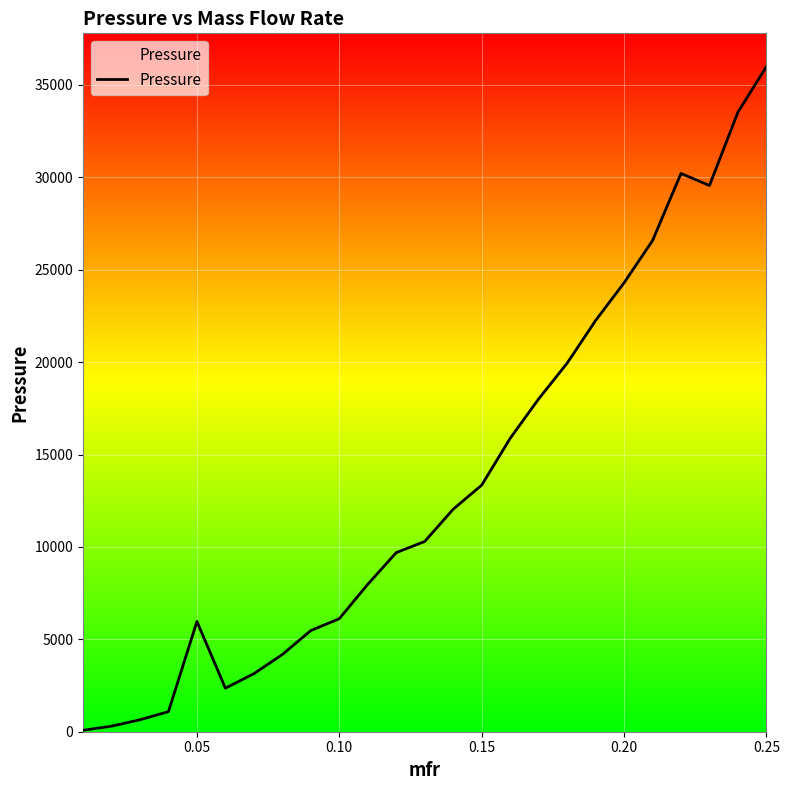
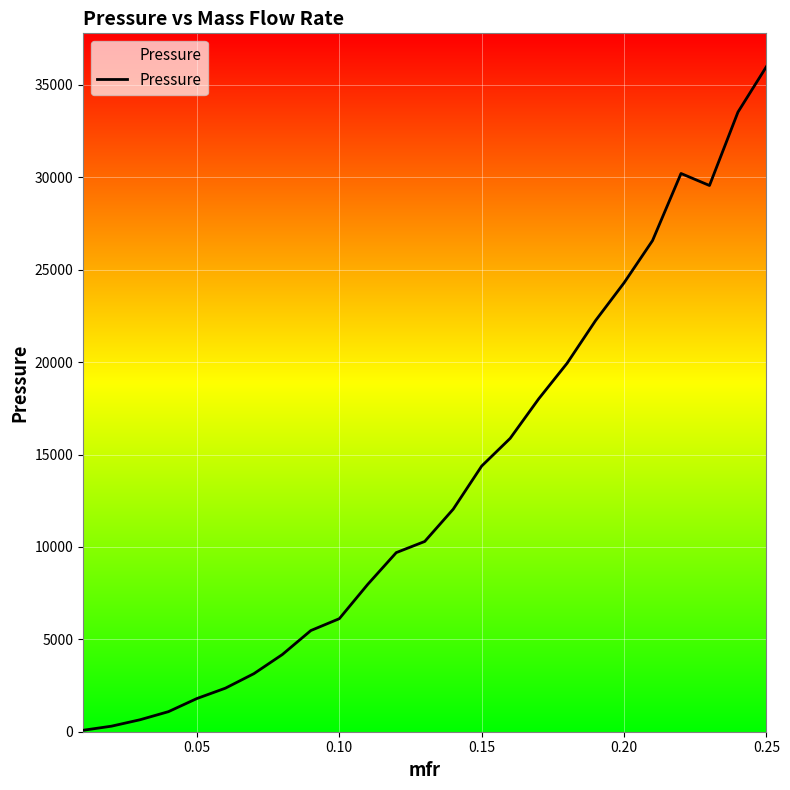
  {
-   "0.05": 6000,
+   "0.05": 1800,
    "0.10": 6100,
-   "0.15": 13300,
+   "0.15": 14400,
    "0.20": 24300,
    "0.25": 36000
  }
